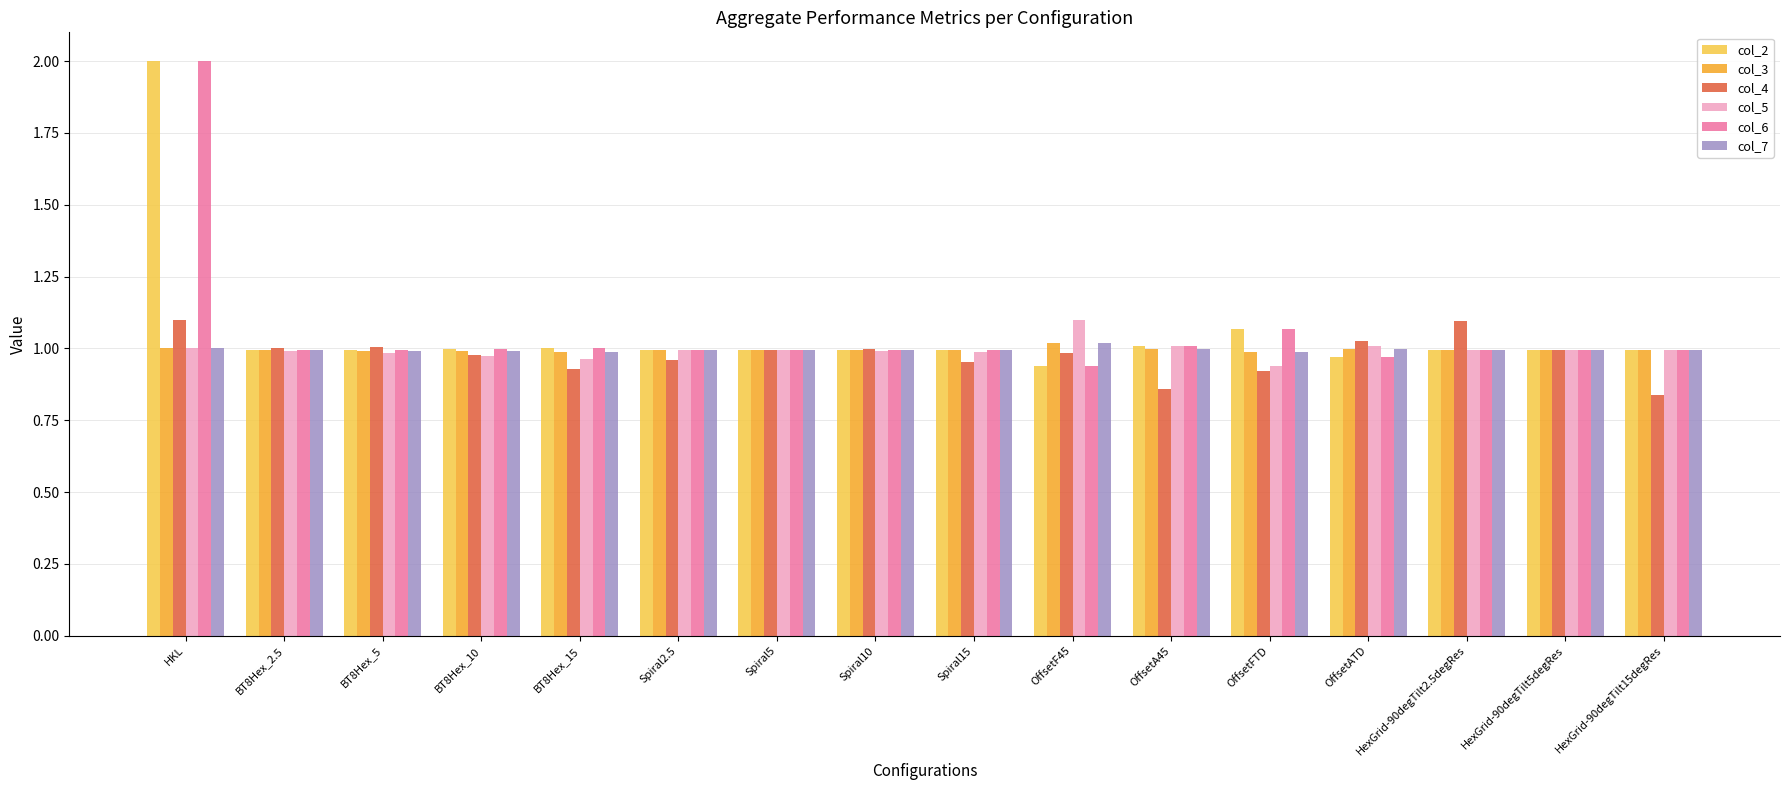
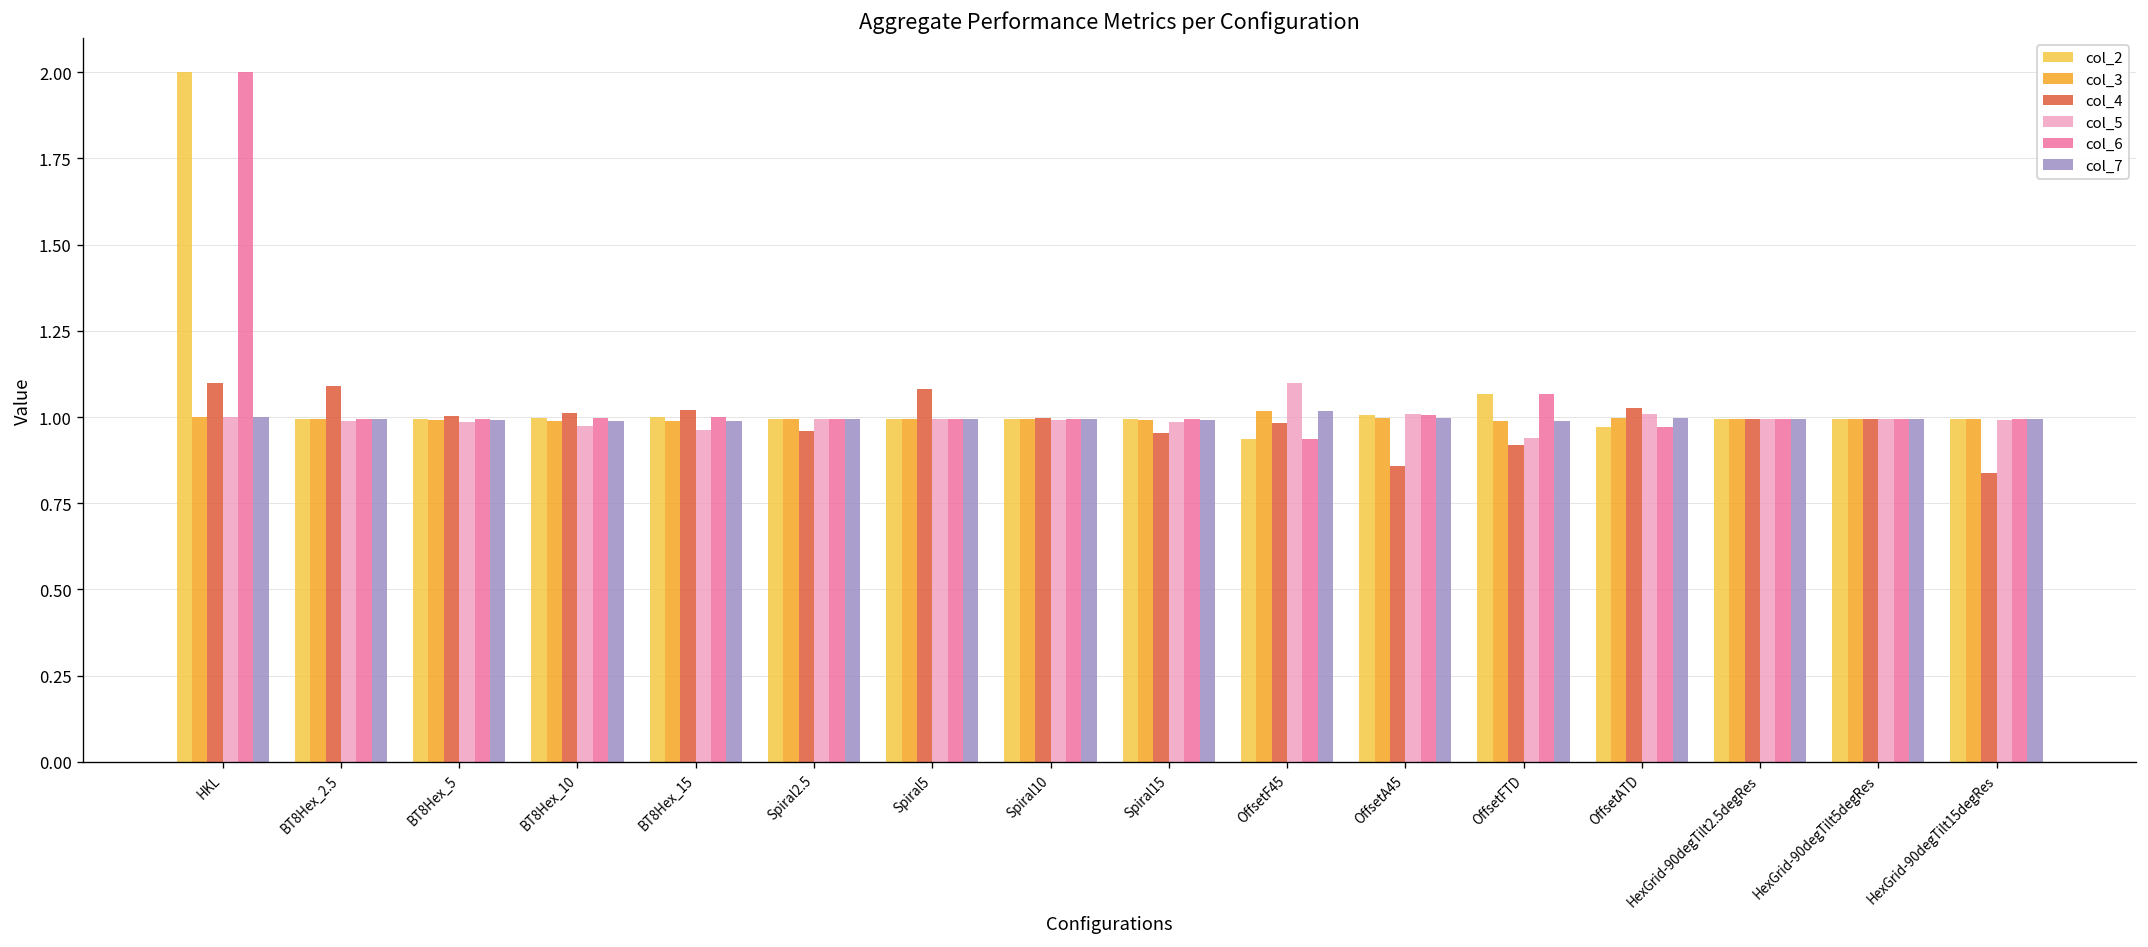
  {
    "col_4": {
      "HKL": 1.10,
-     "BT8Hex_2.5": 1.00,
+     "BT8Hex_2.5": 1.09,
      "BT8Hex_5": 1.00,
-     "BT8Hex_10": 0.98,
-     "BT8Hex_15": 0.93,
+     "BT8Hex_10": 1.01,
+     "BT8Hex_15": 1.02,
      "Spiral2.5": 0.96,
-     "Spiral5": 1.00,
+     "Spiral5": 1.08,
      "Spiral10": 1.00,
      "Spiral15": 0.95,
      "OffsetF45": 0.98,
      "OffsetA45": 0.86,
      "OffsetFTD": 0.92,
      "OffsetATD": 1.03,
-     "HexGrid-90degTilt2.5degRes": 1.10,
+     "HexGrid-90degTilt2.5degRes": 1.00,
      "HexGrid-90degTilt5degRes": 1.00,
      "HexGrid-90degTilt15degRes": 0.84
    },
    "col_7": {
      "HKL": 1.00,
      "BT8Hex_2.5": 0.99,
      "BT8Hex_5": 0.99,
      "BT8Hex_10": 0.99,
      "BT8Hex_15": 0.99,
      "Spiral2.5": 0.99,
      "Spiral5": 0.99,
      "Spiral10": 0.99,
      "Spiral15": 0.99,
      "OffsetF45": 1.02,
      "OffsetA45": 1.00,
      "OffsetFTD": 0.99,
      "OffsetATD": 1.00,
      "HexGrid-90degTilt2.5degRes": 0.99,
      "HexGrid-90degTilt5degRes": 0.99,
      "HexGrid-90degTilt15degRes": 0.99
    }
  }
